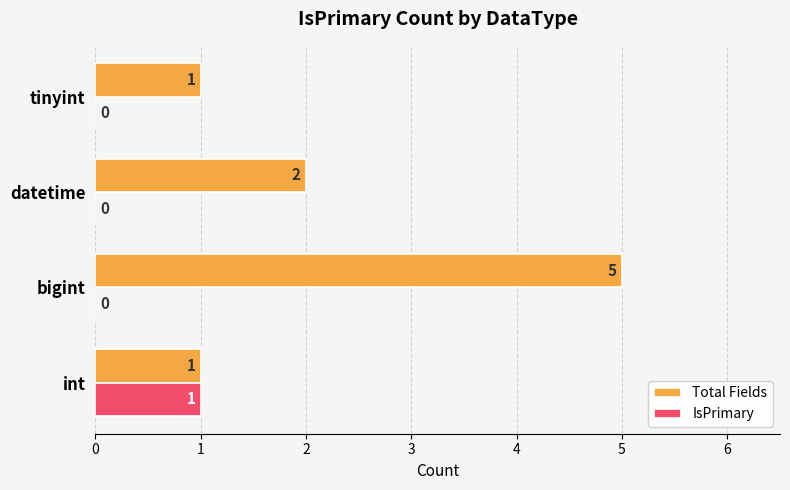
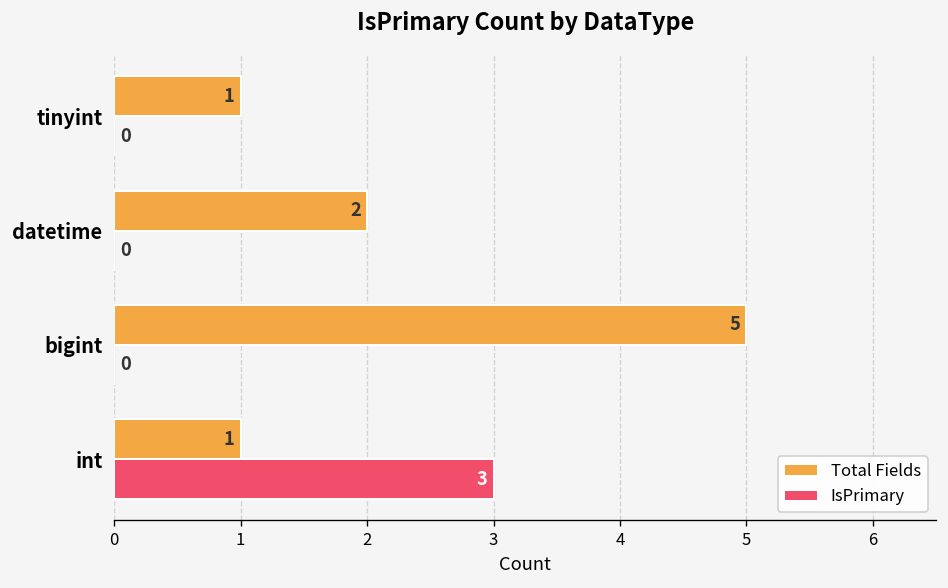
  {
    "Total Fields": {
      "tinyint": 1,
      "datetime": 2,
      "bigint": 5,
      "int": 1
    },
    "IsPrimary": {
      "tinyint": 0,
      "datetime": 0,
      "bigint": 0,
-     "int": 1
+     "int": 3
    }
  }
